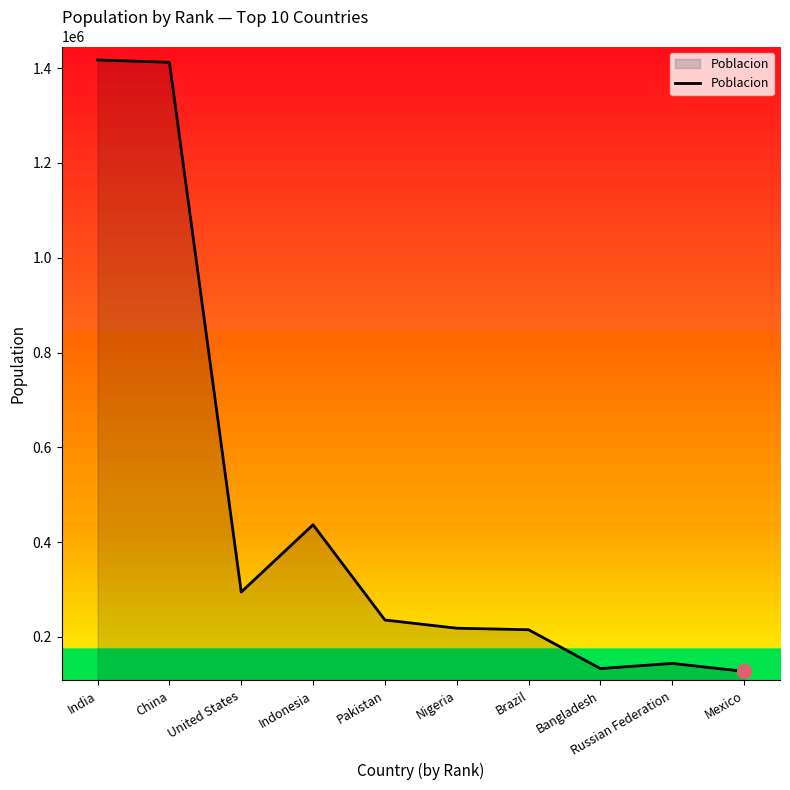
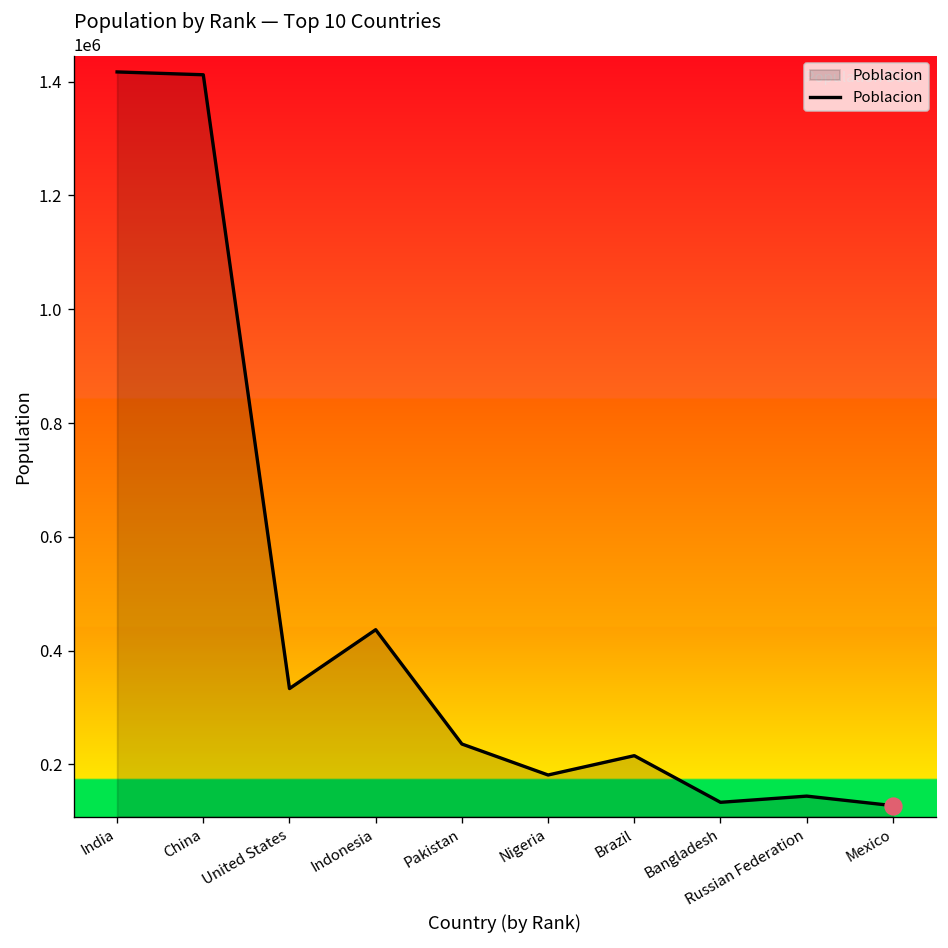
  {
    "Poblacion": {
      "India": 1420000,
      "China": 1410000,
-     "United States": 290000,
+     "United States": 330000,
      "Indonesia": 440000,
      "Pakistan": 240000,
-     "Nigeria": 220000,
+     "Nigeria": 180000,
      "Brazil": 220000,
      "Bangladesh": 130000,
      "Russian Federation": 140000
    }
  }
